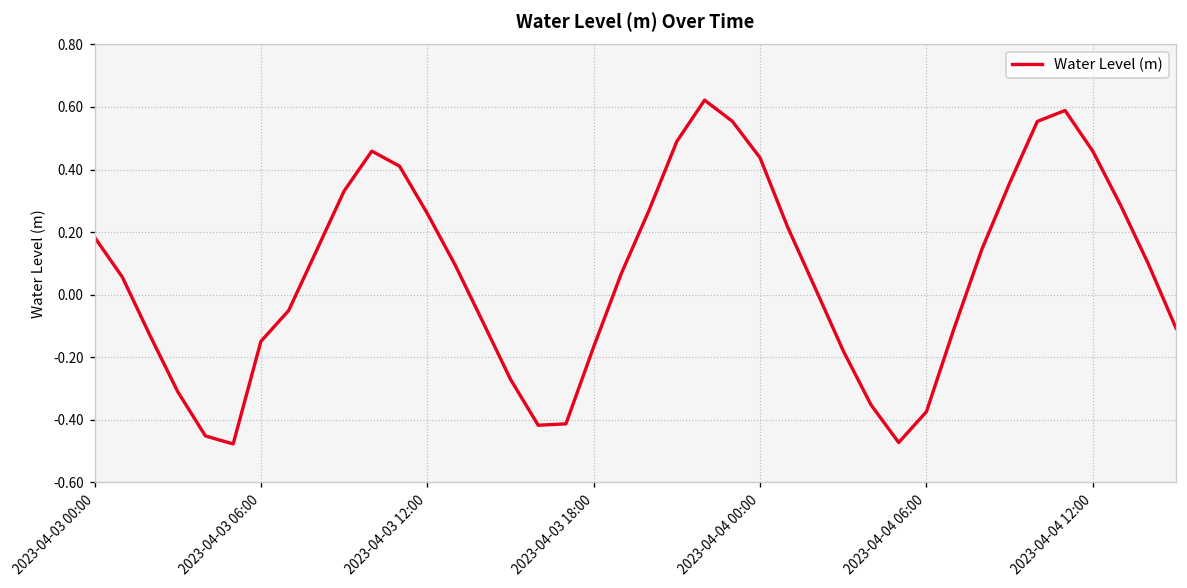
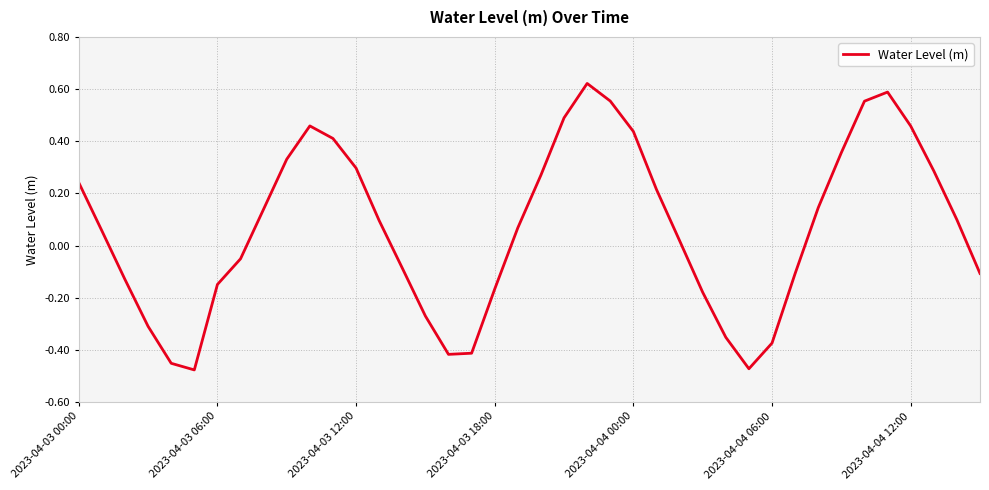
  {
-   "2023-04-03 00:00": 0.18,
+   "2023-04-03 00:00": 0.24,
    "2023-04-03 06:00": -0.15,
-   "2023-04-03 12:00": 0.26,
+   "2023-04-03 12:00": 0.30,
    "2023-04-03 18:00": -0.17,
    "2023-04-04 00:00": 0.44,
    "2023-04-04 06:00": -0.37,
    "2023-04-04 12:00": 0.46
  }
